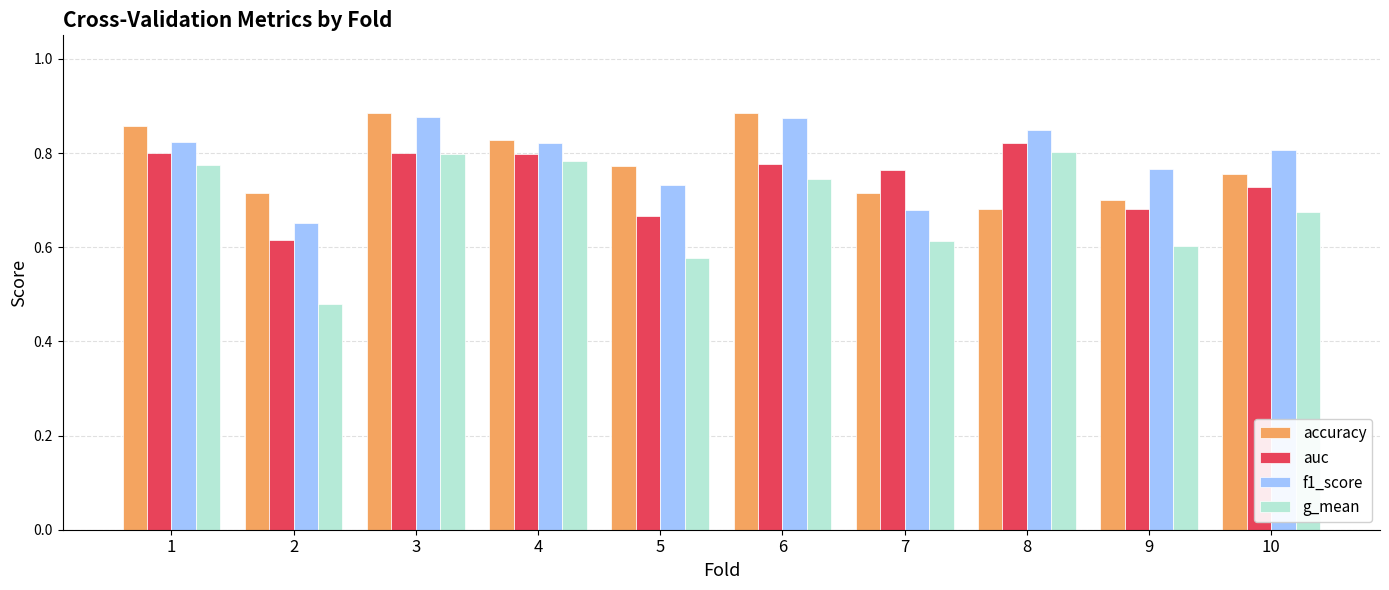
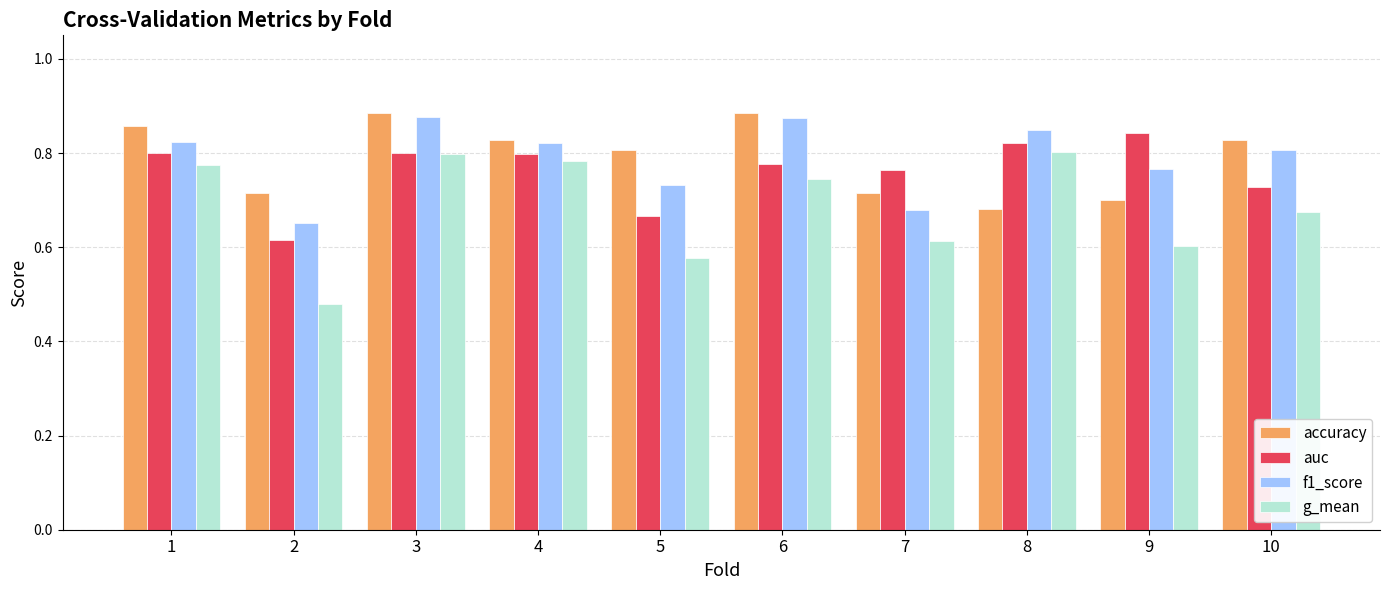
  {
    "accuracy": {
      "1": 0.86,
      "2": 0.71,
      "3": 0.89,
      "4": 0.83,
-     "5": 0.77,
+     "5": 0.81,
      "6": 0.89,
      "7": 0.71,
      "8": 0.68,
      "9": 0.70,
-     "10": 0.76
+     "10": 0.83
    },
    "auc": {
      "1": 0.80,
      "2": 0.62,
      "3": 0.80,
      "4": 0.80,
      "5": 0.67,
      "6": 0.78,
      "7": 0.76,
      "8": 0.82,
-     "9": 0.68,
+     "9": 0.84,
      "10": 0.73
    }
  }
